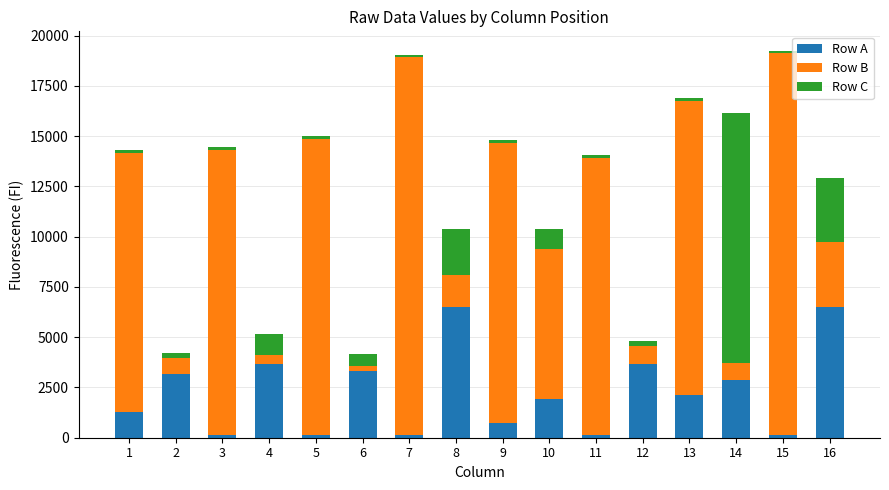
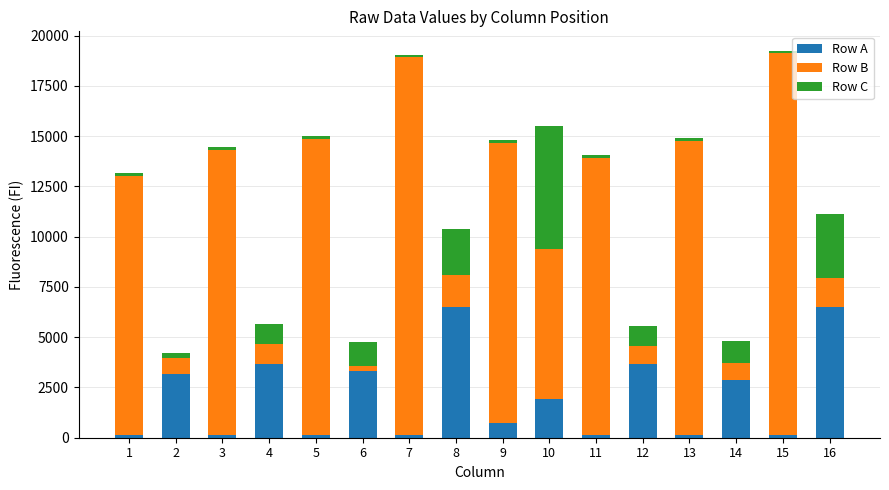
  {
    "Row A": {
-     "1": 1300,
+     "1": 200,
      "2": 3200,
      "3": 100,
      "4": 3700,
      "5": 200,
      "6": 3300,
      "8": 6500,
      "9": 700,
      "10": 1900,
      "11": 100,
      "12": 3700,
-     "13": 2100,
+     "13": 100,
      "14": 2900,
      "16": 6500
    },
    "Row B": {
      "1": 12900,
      "2": 800,
      "3": 14200,
-     "4": 400,
+     "4": 1000,
      "5": 14700,
      "6": 300,
      "7": 18800,
      "8": 1600,
      "9": 13900,
      "10": 7400,
      "11": 13800,
      "12": 900,
      "13": 14600,
      "14": 900,
      "15": 19000,
-     "16": 3200
+     "16": 1500
    },
    "Row C": {
      "1": 200,
      "2": 300,
      "3": 200,
      "4": 1000,
      "5": 200,
-     "6": 600,
+     "6": 1200,
      "7": 100,
      "8": 2300,
      "9": 200,
-     "10": 1000,
+     "10": 6100,
      "11": 200,
-     "12": 300,
+     "12": 1000,
      "13": 200,
-     "14": 12400,
+     "14": 1100,
      "15": 100,
      "16": 3200
    }
  }
